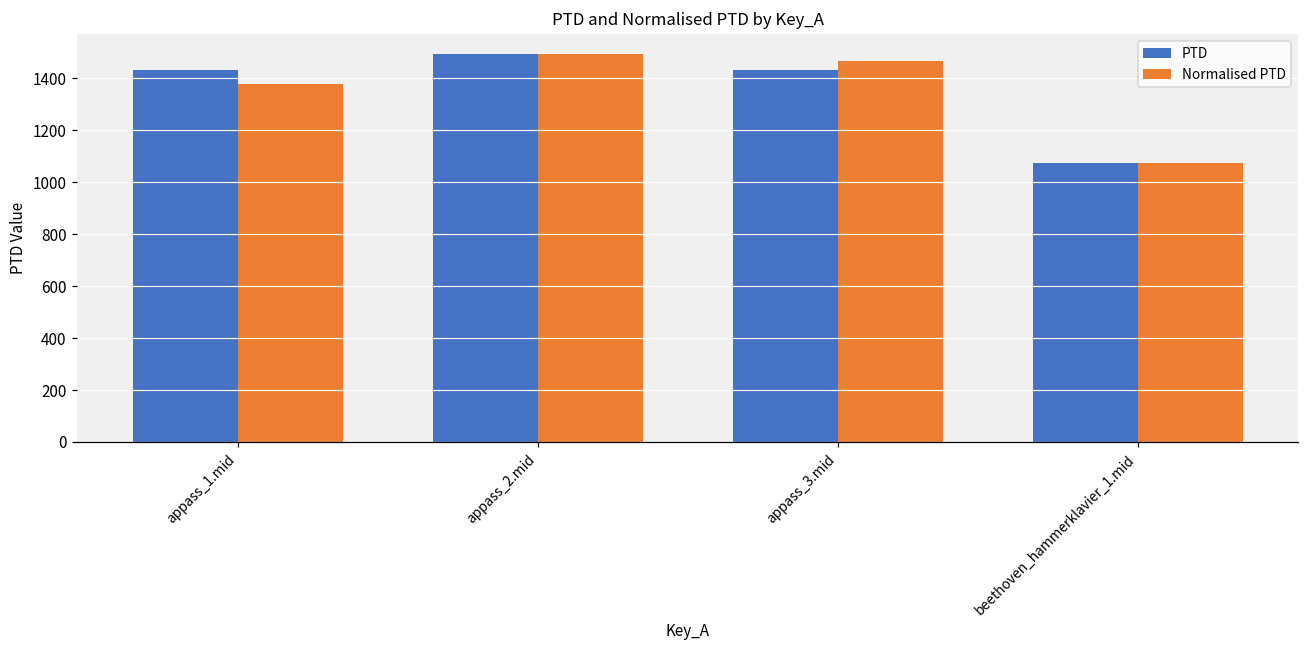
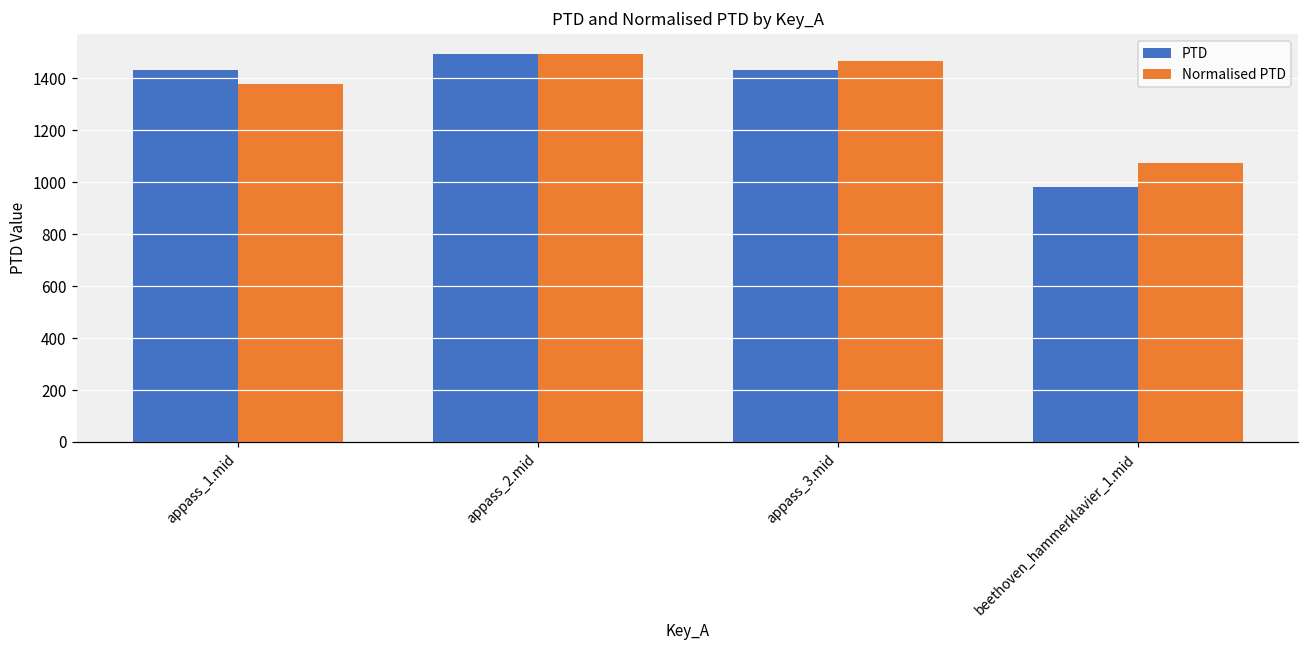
  {
    "PTD": {
      "appass_1.mid": 1430,
      "appass_2.mid": 1490,
      "appass_3.mid": 1430,
-     "beethoven_hammerklavier_1.mid": 1070
+     "beethoven_hammerklavier_1.mid": 980
    },
    "Normalised PTD": {
      "appass_1.mid": 1380,
      "appass_2.mid": 1490,
      "appass_3.mid": 1470,
      "beethoven_hammerklavier_1.mid": 1070
    }
  }
